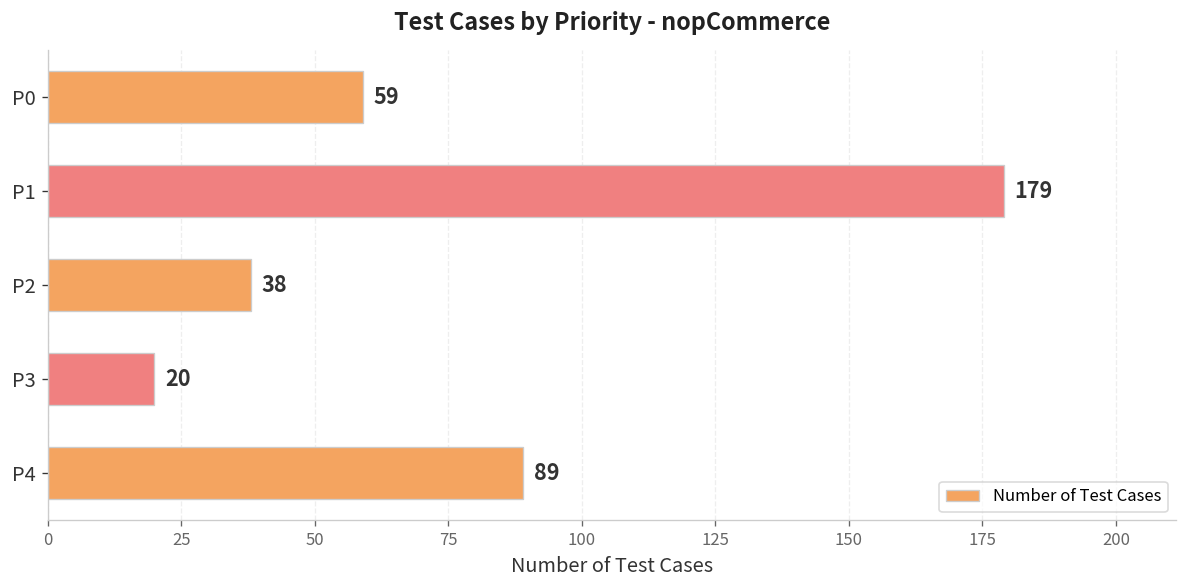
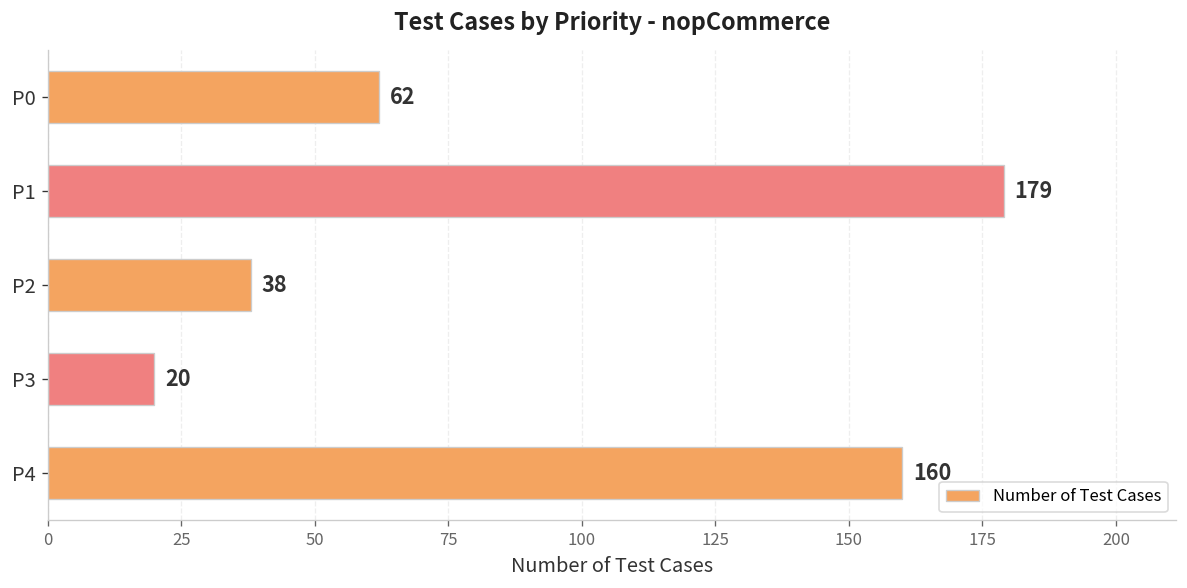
  {
-   "P0": 59,
+   "P0": 62,
    "P1": 179,
    "P2": 38,
    "P3": 20,
-   "P4": 89
+   "P4": 160
  }
